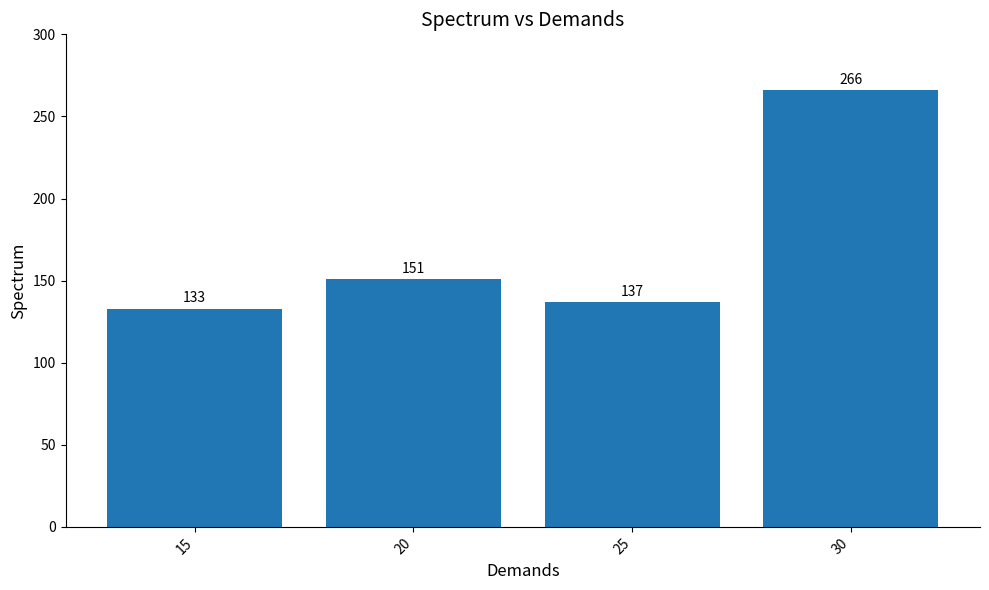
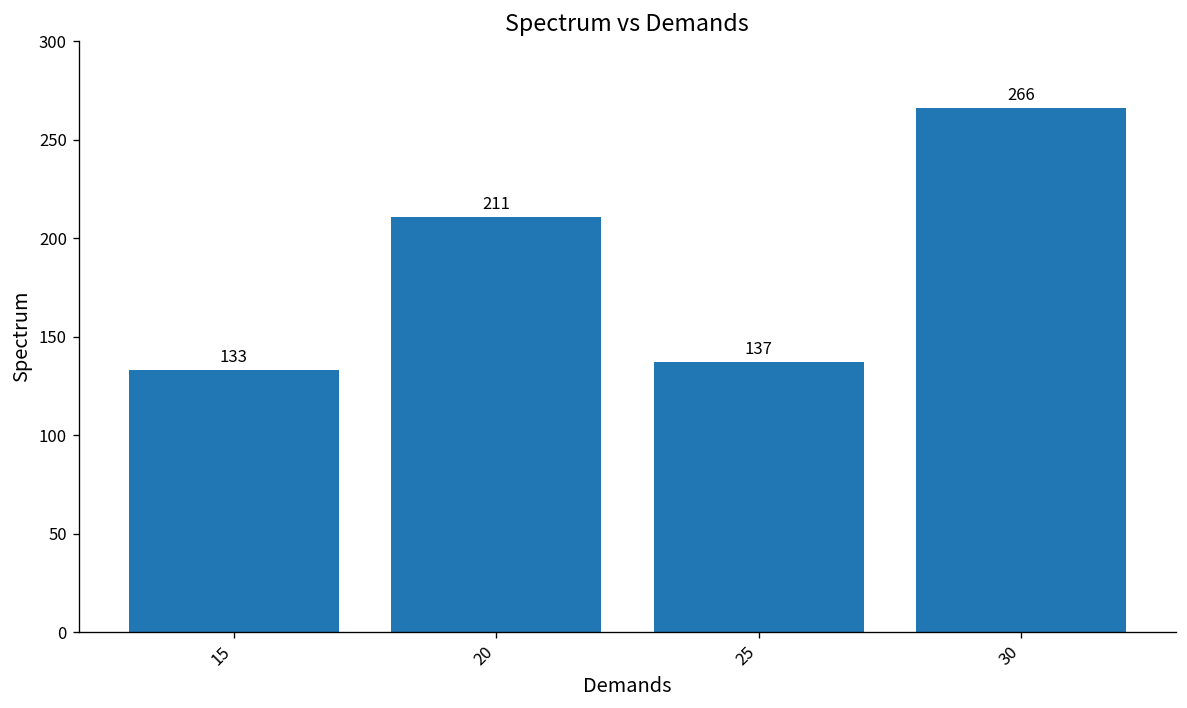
  {
    "15": 133,
-   "20": 151,
+   "20": 211,
    "25": 137,
    "30": 266
  }
